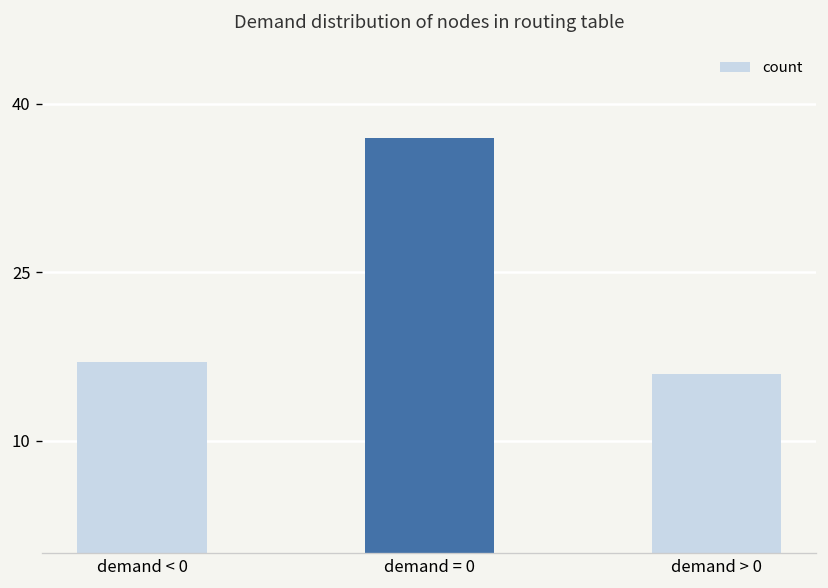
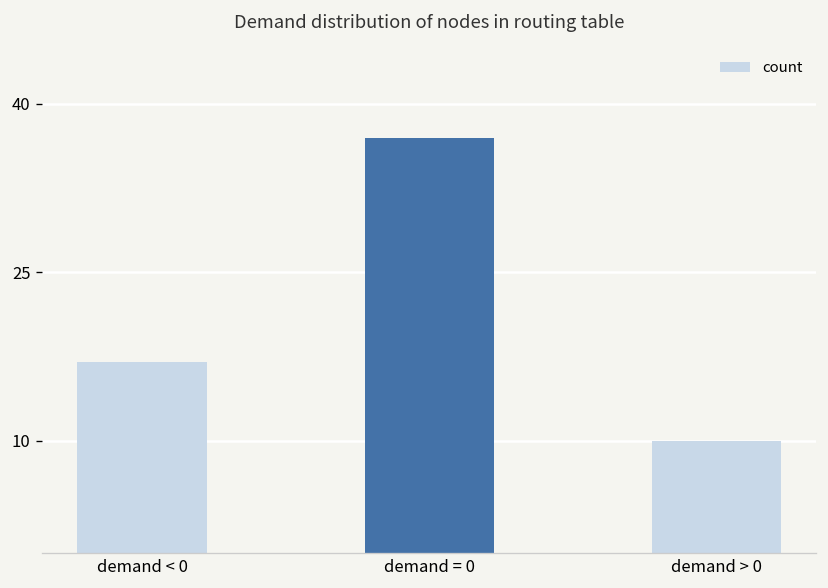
  {
    "demand < 0": 17,
    "demand = 0": 37,
-   "demand > 0": 16
+   "demand > 0": 10
  }
